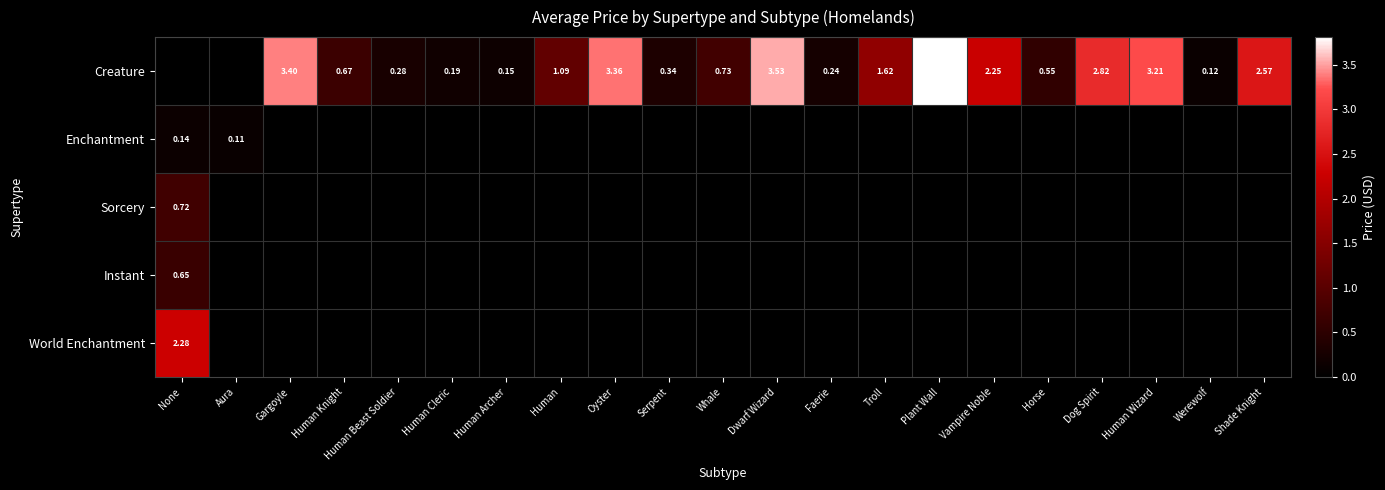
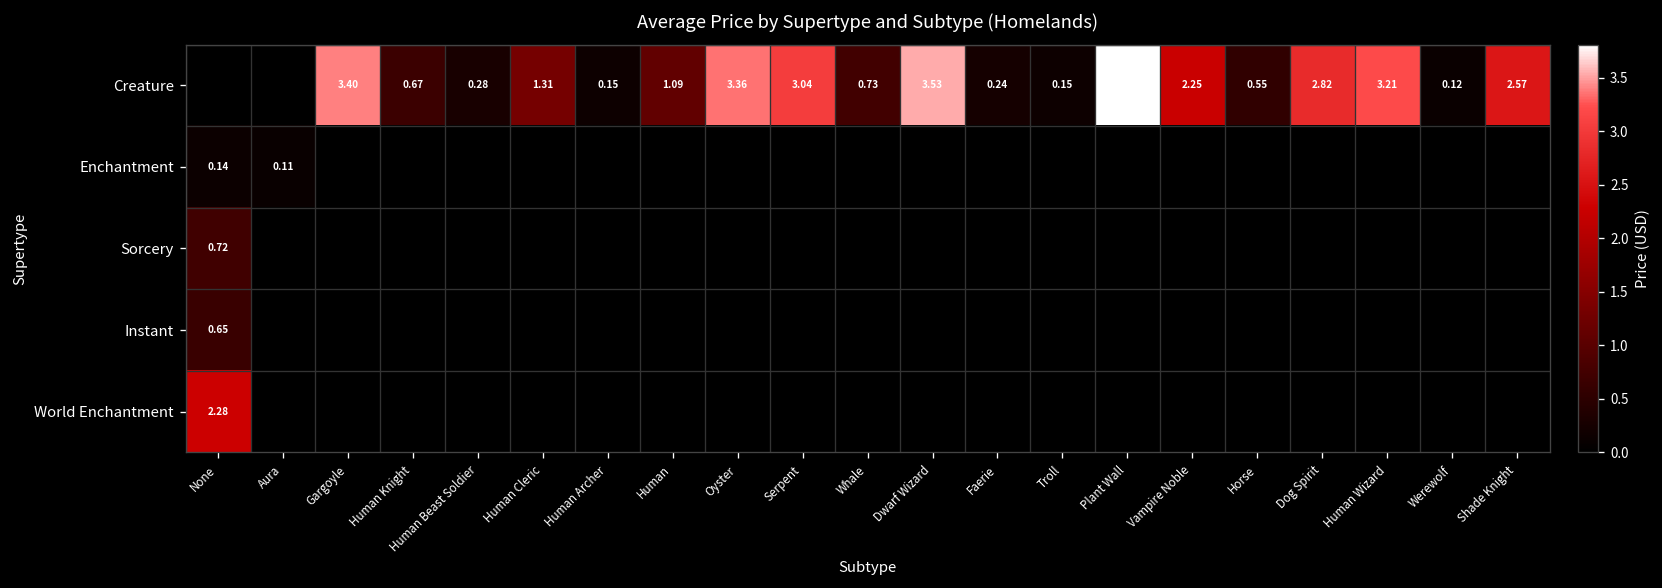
  {
    "Creature": {
      "Gargoyle": 3.40,
      "Human Knight": 0.67,
      "Human Beast Soldier": 0.28,
-     "Human Cleric": 0.19,
+     "Human Cleric": 1.31,
      "Human Archer": 0.15,
      "Human": 1.09,
      "Oyster": 3.36,
-     "Serpent": 0.34,
+     "Serpent": 3.04,
      "Whale": 0.73,
      "Dwarf Wizard": 3.53,
      "Faerie": 0.24,
-     "Troll": 1.62,
+     "Troll": 0.15,
      "Vampire Noble": 2.25,
      "Horse": 0.55,
      "Dog Spirit": 2.82,
      "Human Wizard": 3.21,
      "Werewolf": 0.12,
      "Shade Knight": 2.57
    },
    "Enchantment": {
      "None": 0.14,
      "Aura": 0.11
    },
    "Sorcery": {
      "None": 0.72
    },
    "Instant": {
      "None": 0.65
    },
    "World Enchantment": {
      "None": 2.28
    }
  }
